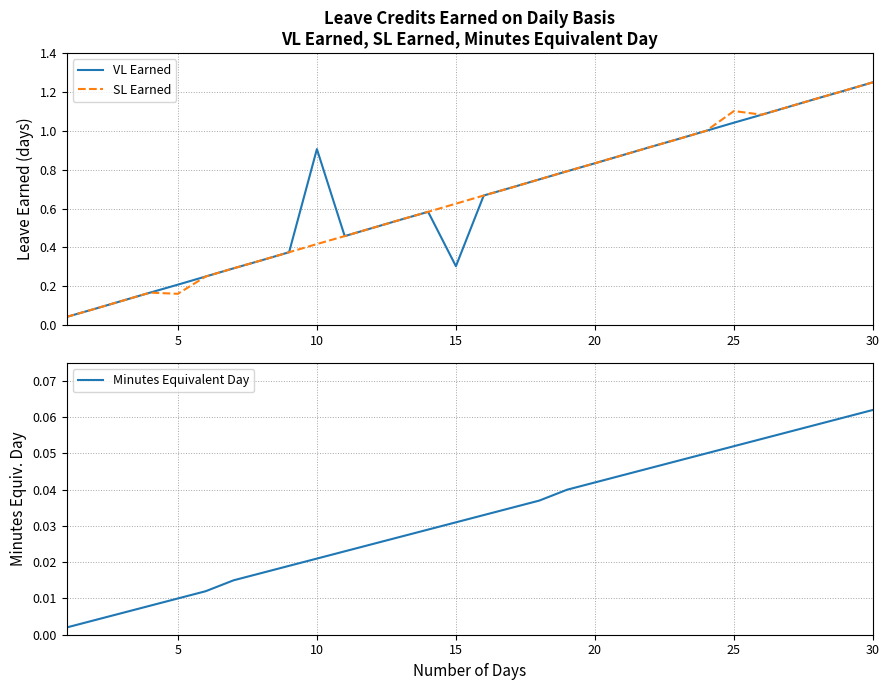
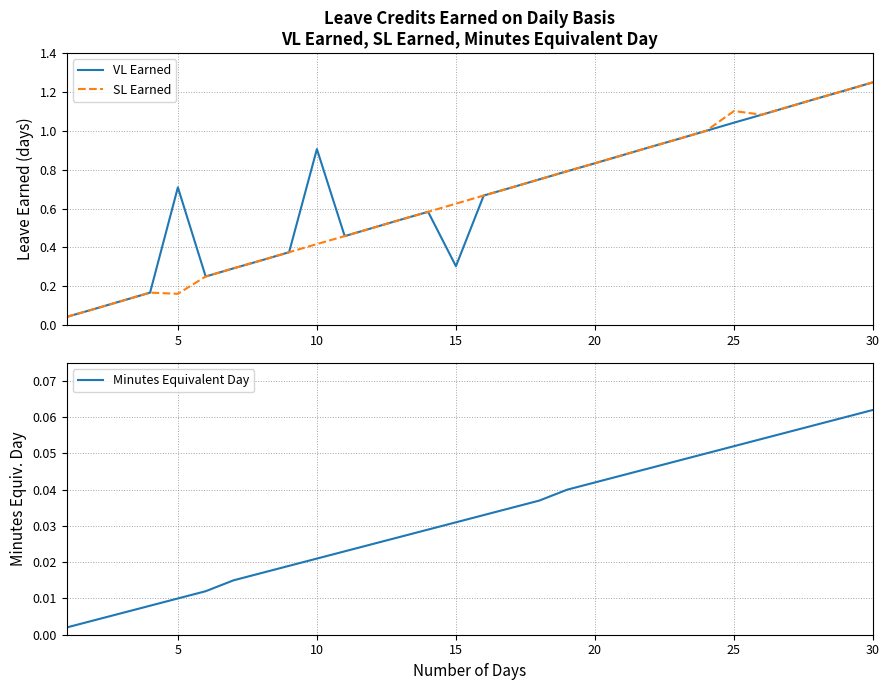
  {
    "Leave Credits Earned on Daily Basis VL Earned, SL Earned, Minutes Equivalent Day": {
      "VL Earned": {
-       "5": 0.21,
+       "5": 0.71,
        "10": 0.91,
        "15": 0.30,
        "25": 1.04
      },
      "SL Earned": {
        "5": 0.16,
        "10": 0.42,
        "15": 0.63,
        "25": 1.10
      }
    }
  }
